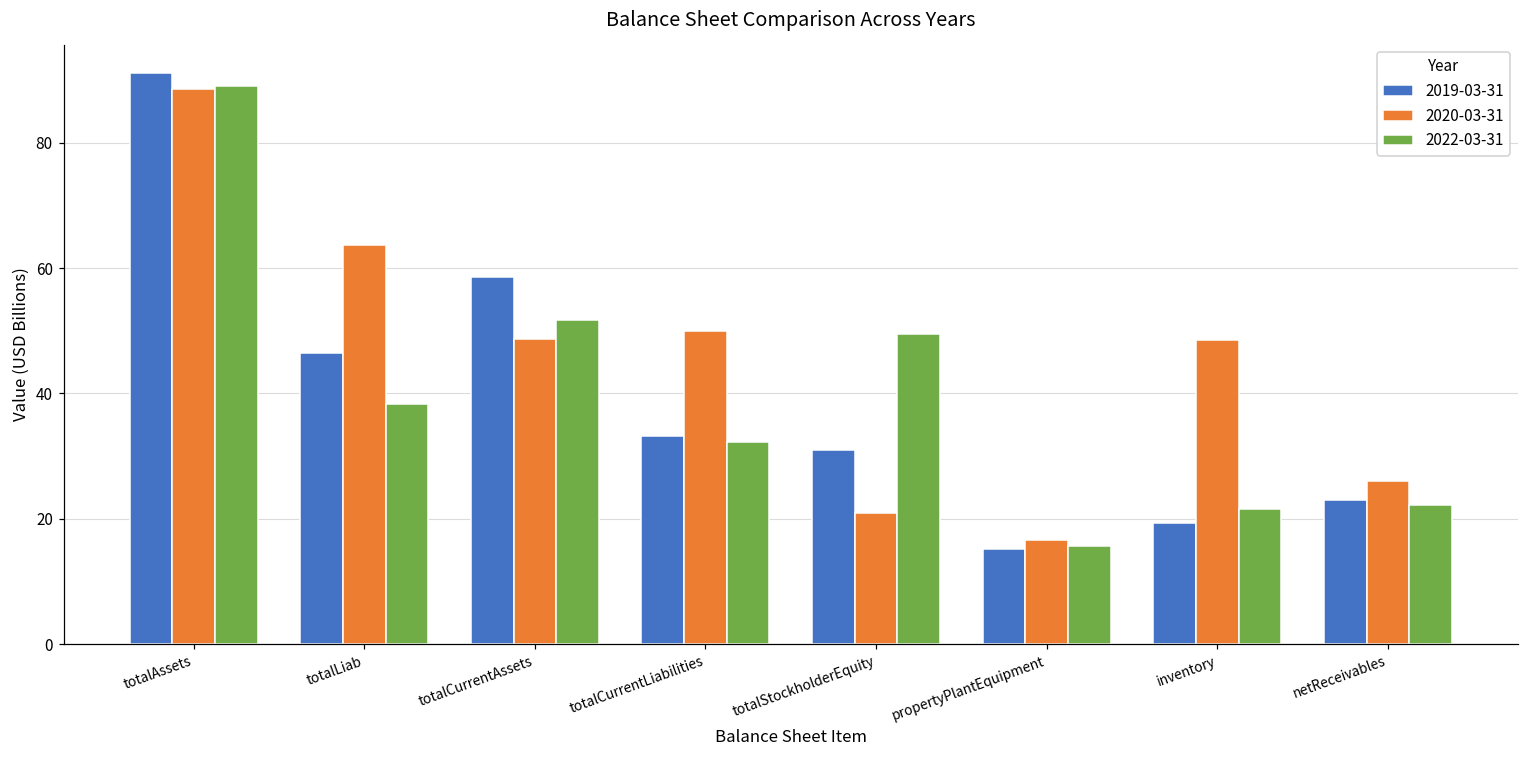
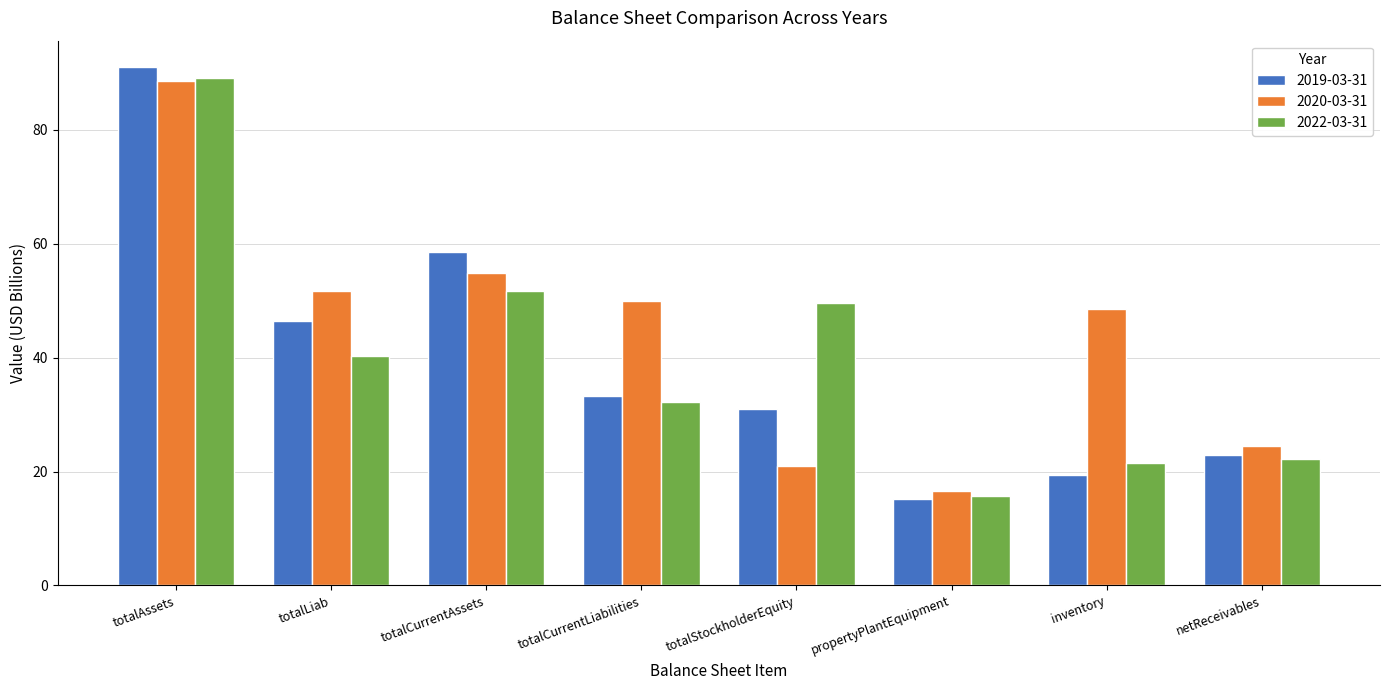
  {
    "2019-03-31": {
      "totalAssets": 91,
      "totalLiab": 46,
      "totalCurrentAssets": 59,
      "totalCurrentLiabilities": 33,
      "totalStockholderEquity": 31,
      "propertyPlantEquipment": 15,
      "inventory": 19,
      "netReceivables": 23
    },
    "2020-03-31": {
      "totalAssets": 89,
-     "totalLiab": 64,
-     "totalCurrentAssets": 49,
+     "totalLiab": 52,
+     "totalCurrentAssets": 55,
      "totalCurrentLiabilities": 50,
      "totalStockholderEquity": 21,
      "propertyPlantEquipment": 17,
      "inventory": 49,
-     "netReceivables": 26
+     "netReceivables": 24
    },
    "2022-03-31": {
      "totalAssets": 89,
-     "totalLiab": 38,
+     "totalLiab": 40,
      "totalCurrentAssets": 52,
      "totalCurrentLiabilities": 32,
      "totalStockholderEquity": 50,
      "propertyPlantEquipment": 16,
      "inventory": 22,
      "netReceivables": 22
    }
  }
